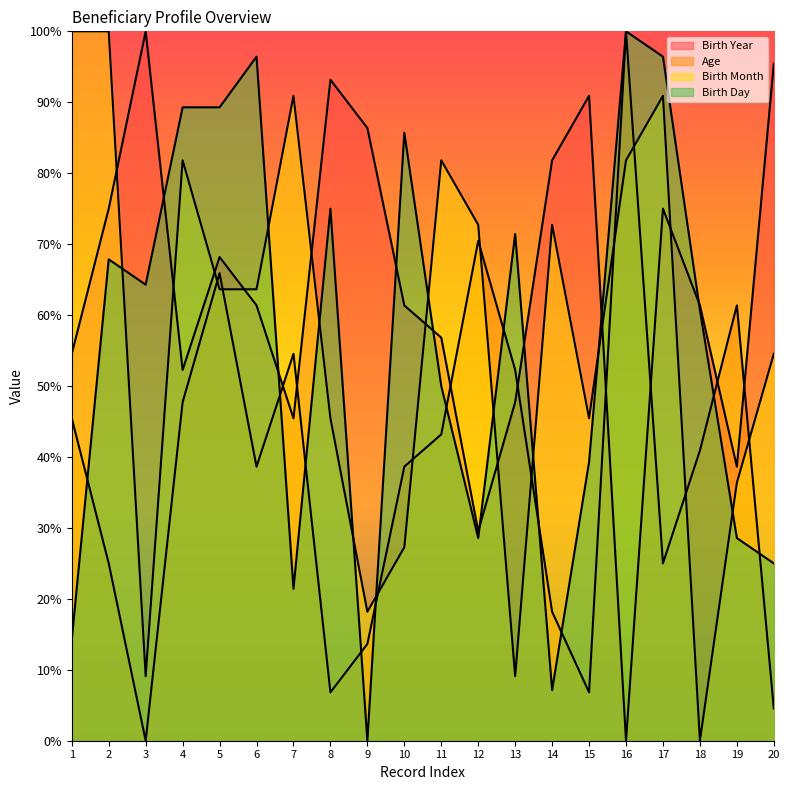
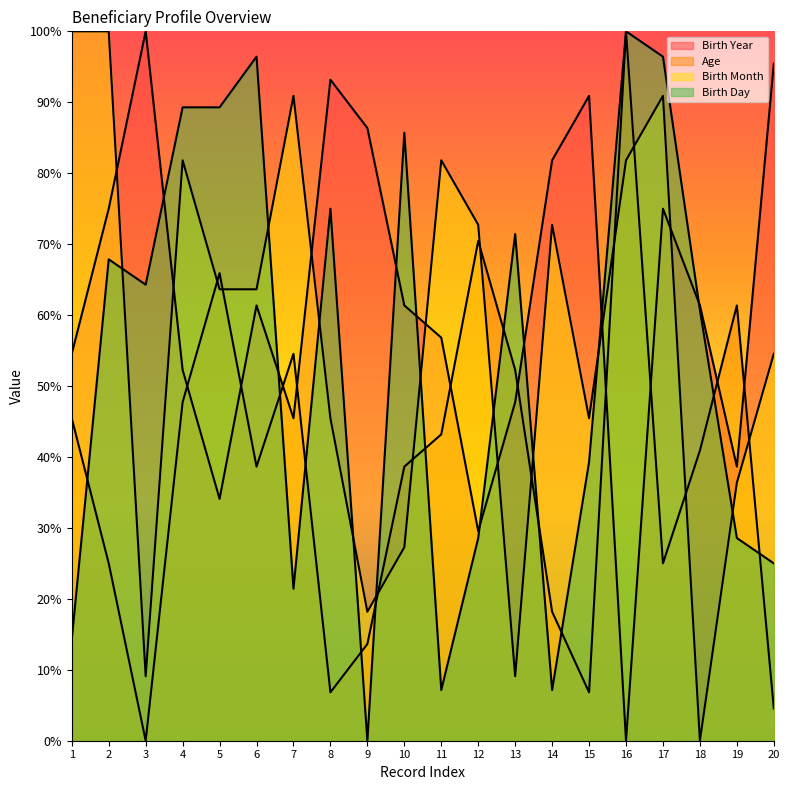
  {
    "Birth Year": {
      "1": "55%",
      "2": "75%",
      "3": "100%",
      "4": "52%",
-     "5": "68%",
+     "5": "34%",
      "6": "61%",
      "7": "45%",
      "8": "93%",
      "9": "86%",
      "10": "61%",
      "11": "57%",
      "12": "30%",
      "13": "48%",
      "14": "82%",
      "15": "91%",
      "16": "0%",
      "17": "75%",
      "18": "61%",
      "19": "39%",
      "20": "95%"
    },
    "Age": {
      "1": "45%",
      "2": "25%",
      "3": "0%",
      "4": "48%",
      "5": "66%",
      "6": "39%",
      "7": "55%",
      "8": "7%",
      "9": "14%",
      "10": "39%",
      "11": "43%",
      "12": "70%",
      "13": "52%",
      "14": "18%",
      "15": "7%",
      "17": "25%",
      "18": "41%",
      "19": "61%",
      "20": "5%"
    },
    "Birth Month": {
      "1": "100%",
      "2": "100%",
      "3": "9%",
      "4": "82%",
      "5": "64%",
      "6": "64%",
      "7": "91%",
      "8": "45%",
      "9": "18%",
      "10": "27%",
      "11": "82%",
      "12": "73%",
      "13": "9%",
      "14": "73%",
      "15": "45%",
      "16": "82%",
      "17": "91%",
      "18": "0%",
      "19": "36%",
      "20": "55%"
    },
    "Birth Day": {
      "1": "14%",
      "2": "68%",
      "3": "64%",
      "4": "89%",
      "5": "89%",
      "6": "96%",
      "7": "21%",
      "8": "75%",
      "9": "0%",
      "10": "86%",
-     "11": "50%",
+     "11": "7%",
      "12": "29%",
      "13": "71%",
      "14": "7%",
      "15": "39%",
      "17": "96%",
      "18": "61%",
      "19": "29%",
      "20": "25%"
    }
  }
